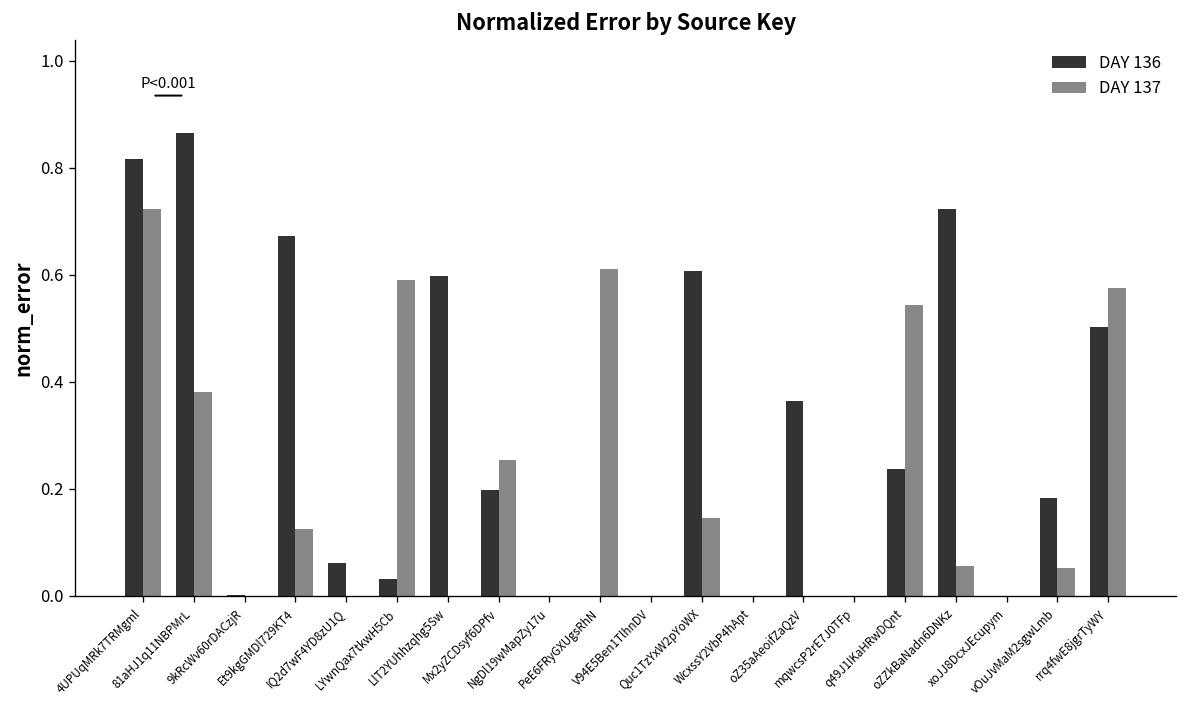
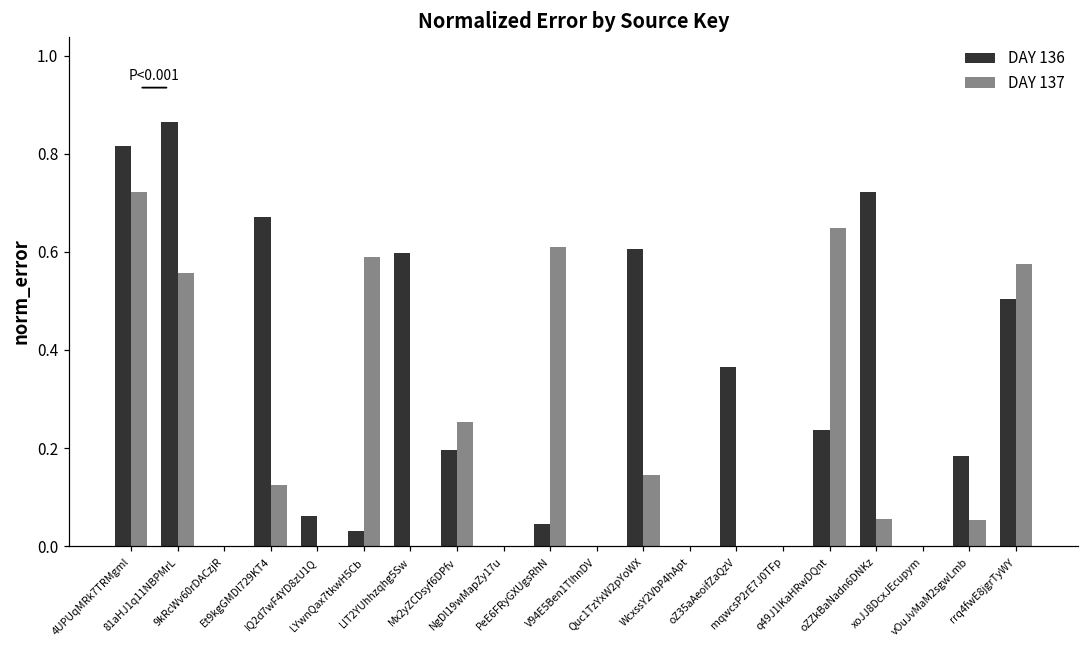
  {
    "DAY 136": {
      "4UPUqMRk7TRMgml": 0.82,
      "81aHJ1q11NBPMrL": 0.87,
      "Et9kgGMDl729KT4": 0.67,
      "IQ2d7wF4YD8zU1Q": 0.06,
      "LYwnQax7tkwH5Cb": 0.03,
      "LlT2YUhhzqhg5Sw": 0.60,
      "Mx2yZCDsyf6DPfv": 0.20,
-     "PeE6FRyGXUgsRhN": 0.00,
+     "PeE6FRyGXUgsRhN": 0.04,
      "Quc1TzYxW2pYoWX": 0.61,
      "oZ35aAeoifZaQzV": 0.36,
      "q49J1IKaHRwDQnt": 0.24,
      "oZZkBaNadn6DNKz": 0.72,
      "vOuJvMaM2sgwLmb": 0.18,
      "rrq4fwE8jgrTyWY": 0.50
    },
    "DAY 137": {
      "4UPUqMRk7TRMgml": 0.72,
-     "81aHJ1q11NBPMrL": 0.38,
+     "81aHJ1q11NBPMrL": 0.56,
      "9kRcWv60rDACzjR": 0.00,
      "Et9kgGMDl729KT4": 0.13,
      "LYwnQax7tkwH5Cb": 0.59,
      "Mx2yZCDsyf6DPfv": 0.25,
      "PeE6FRyGXUgsRhN": 0.61,
      "V94E5Ben1TlhnDV": 0.00,
      "Quc1TzYxW2pYoWX": 0.15,
      "WcxssY2VbP4hApt": 0.00,
      "oZ35aAeoifZaQzV": 0.00,
-     "q49J1IKaHRwDQnt": 0.54,
+     "q49J1IKaHRwDQnt": 0.65,
      "oZZkBaNadn6DNKz": 0.06,
      "vOuJvMaM2sgwLmb": 0.05,
      "rrq4fwE8jgrTyWY": 0.58
    }
  }
